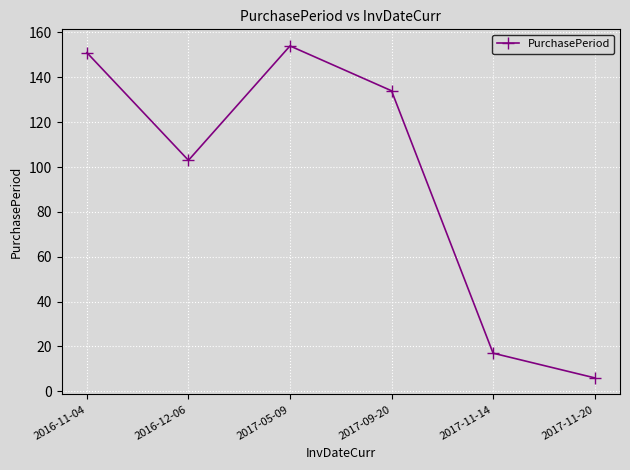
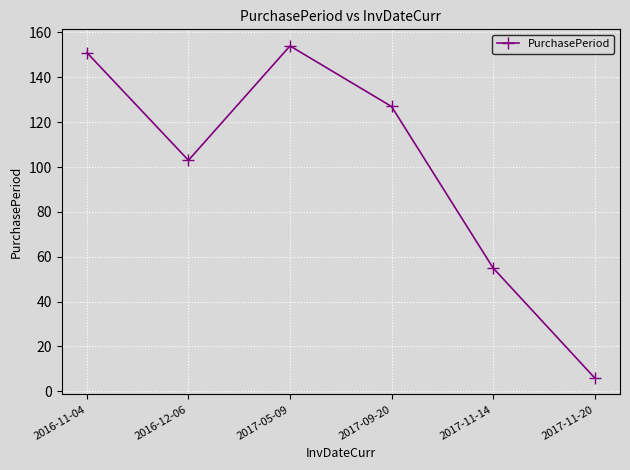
  {
    "2016-11-04": 151,
    "2016-12-06": 103,
    "2017-05-09": 154,
-   "2017-09-20": 134,
-   "2017-11-14": 17,
+   "2017-09-20": 127,
+   "2017-11-14": 55,
    "2017-11-20": 6
  }
